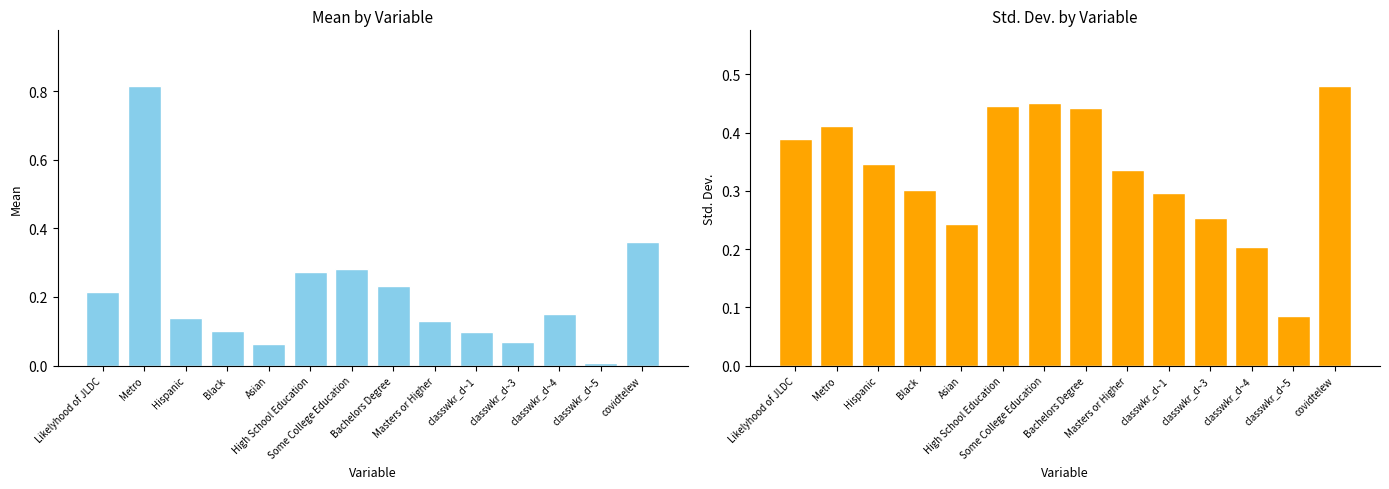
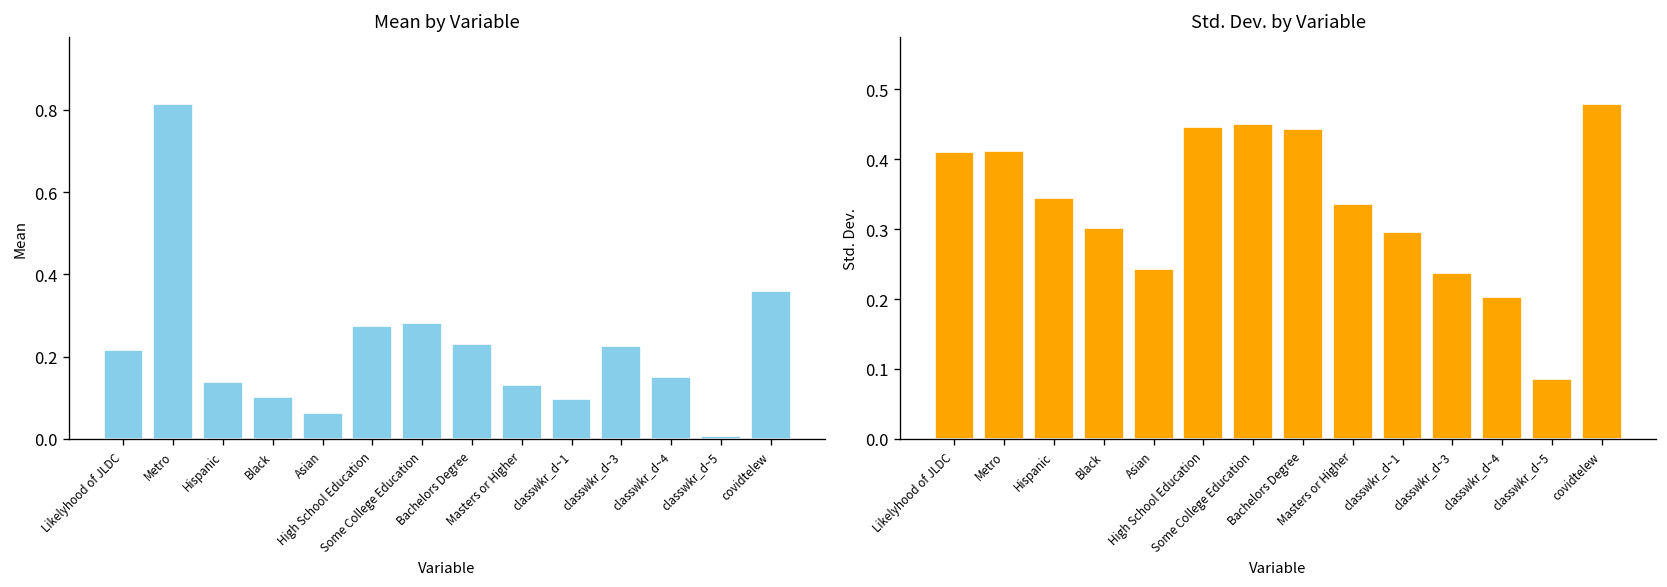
  {
    "Mean by Variable": {
      "Likelyhood of JLDC": 0.22,
      "Metro": 0.81,
      "Hispanic": 0.14,
      "Black": 0.10,
      "Asian": 0.06,
      "High School Education": 0.27,
      "Some College Education": 0.28,
      "Bachelors Degree": 0.23,
      "Masters or Higher": 0.13,
      "classwkr_d~1": 0.10,
-     "classwkr_d~3": 0.07,
+     "classwkr_d~3": 0.23,
      "classwkr_d~4": 0.15,
      "classwkr_d~5": 0.01,
      "covidtelew": 0.36
    },
    "Std. Dev. by Variable": {
-     "Likelyhood of JLDC": 0.39,
+     "Likelyhood of JLDC": 0.41,
      "Metro": 0.41,
      "Hispanic": 0.35,
      "Black": 0.30,
      "Asian": 0.24,
      "High School Education": 0.45,
      "Some College Education": 0.45,
      "Bachelors Degree": 0.44,
      "Masters or Higher": 0.34,
      "classwkr_d~1": 0.30,
-     "classwkr_d~3": 0.25,
+     "classwkr_d~3": 0.24,
      "classwkr_d~4": 0.20,
      "classwkr_d~5": 0.09,
      "covidtelew": 0.48
    }
  }
